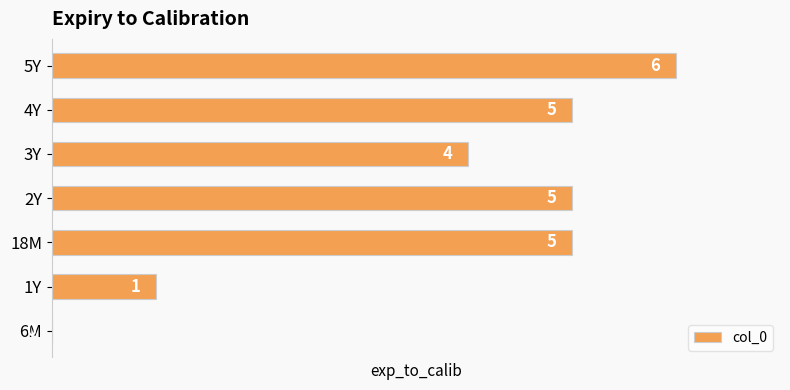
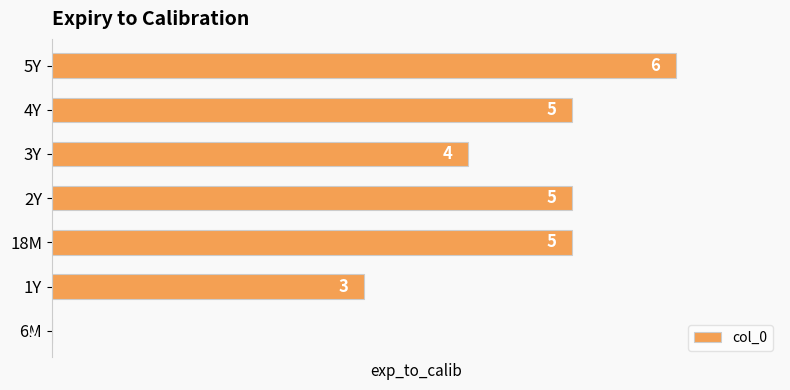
  {
    "5Y": 6,
    "4Y": 5,
    "3Y": 4,
    "2Y": 5,
    "18M": 5,
-   "1Y": 1
+   "1Y": 3
  }
